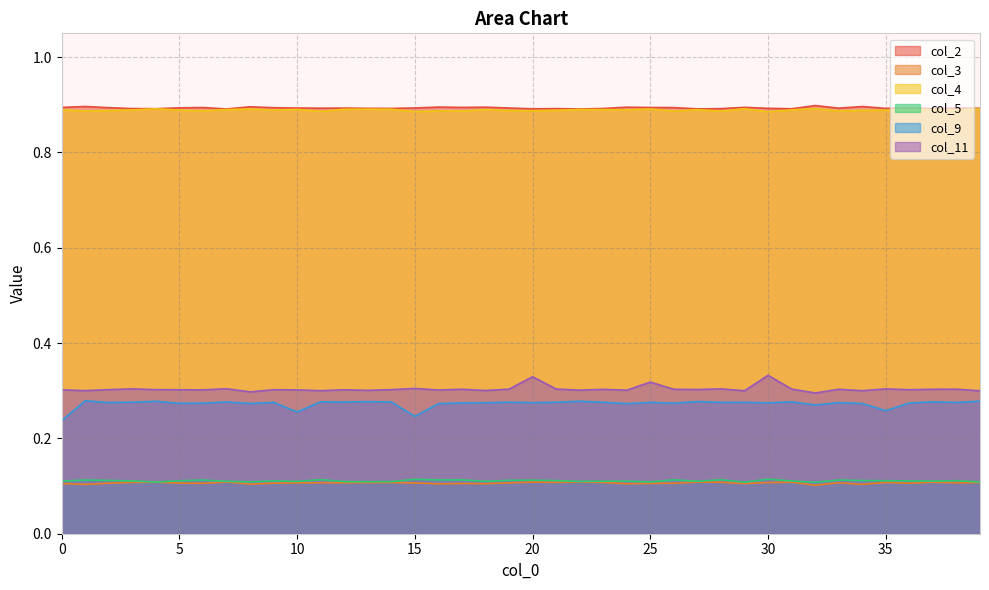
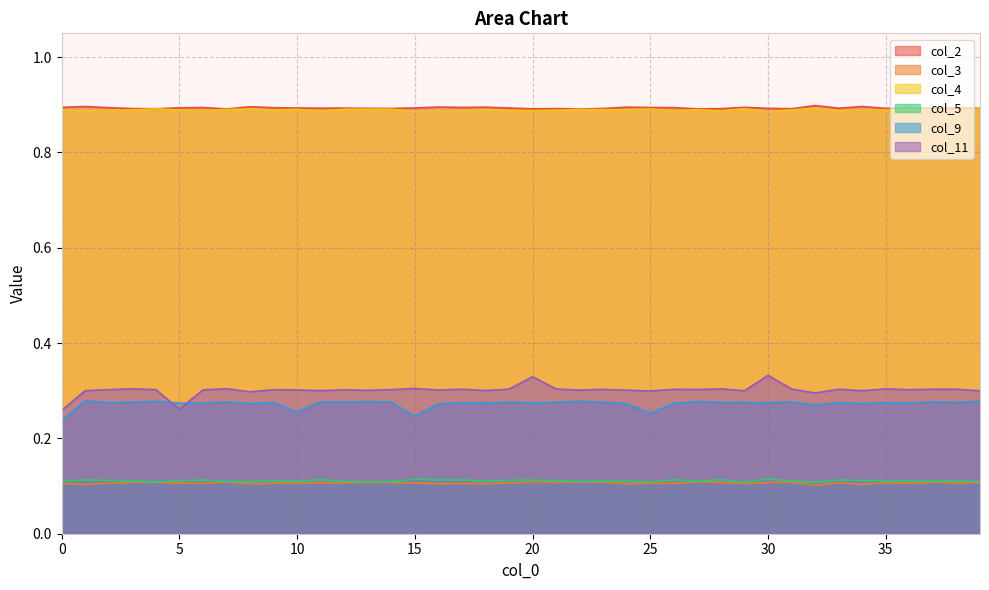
  {
    "col_4": {
      "15": 0.89,
      "30": 0.89
    },
    "col_5": {
      "15": 0.11,
      "30": 0.11
    },
    "col_9": {
      "0": 0.24,
      "5": 0.27,
      "10": 0.26,
      "15": 0.25,
      "20": 0.28,
-     "25": 0.28,
+     "25": 0.25,
      "30": 0.27,
-     "35": 0.26
+     "35": 0.28
    },
    "col_11": {
-     "0": 0.30,
-     "5": 0.30,
+     "0": 0.26,
+     "5": 0.26,
      "10": 0.30,
      "15": 0.30,
      "20": 0.33,
-     "25": 0.32,
+     "25": 0.30,
      "30": 0.33,
      "35": 0.30
    }
  }
